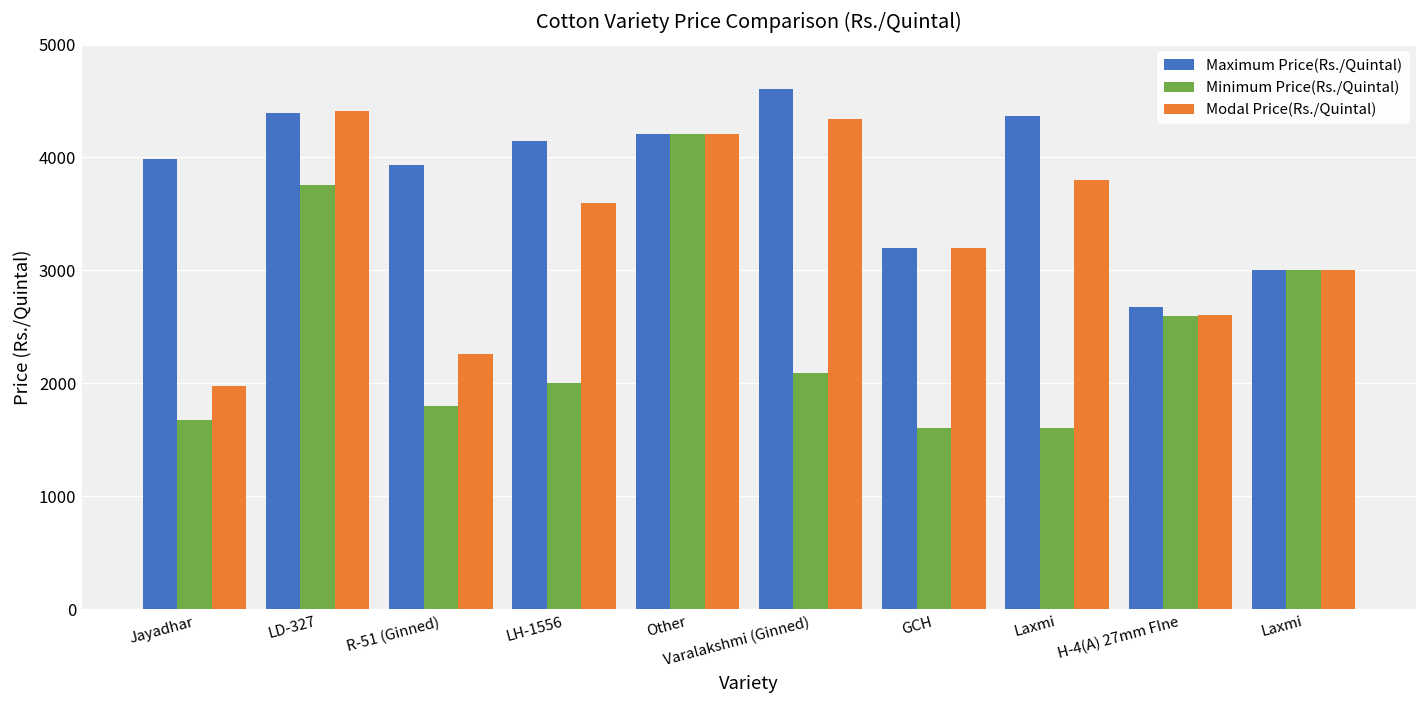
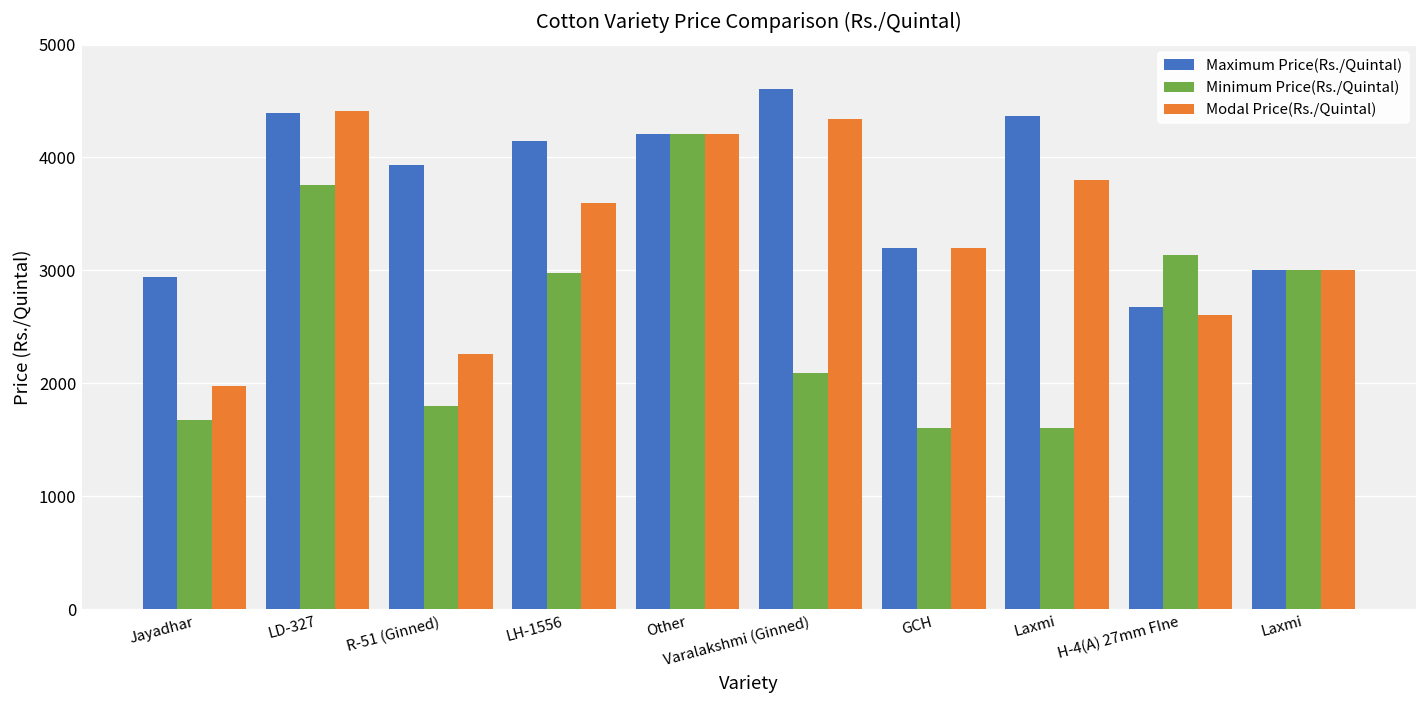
  {
    "Maximum Price(Rs./Quintal)": {
-     "Jayadhar": 4000,
+     "Jayadhar": 2900,
      "LD-327": 4400,
      "R-51 (Ginned)": 3900,
      "LH-1556": 4200,
      "Other": 4200,
      "Varalakshmi (Ginned)": 4600,
      "GCH": 3200,
      "H-4(A) 27mm FIne": 2700
    },
    "Minimum Price(Rs./Quintal)": {
      "Jayadhar": 1700,
      "LD-327": 3800,
      "R-51 (Ginned)": 1800,
-     "LH-1556": 2000,
+     "LH-1556": 3000,
      "Other": 4200,
      "Varalakshmi (Ginned)": 2100,
      "GCH": 1600,
-     "H-4(A) 27mm FIne": 2600
+     "H-4(A) 27mm FIne": 3100
    },
    "Modal Price(Rs./Quintal)": {
      "Jayadhar": 2000,
      "LD-327": 4400,
      "R-51 (Ginned)": 2300,
      "LH-1556": 3600,
      "Other": 4200,
      "Varalakshmi (Ginned)": 4300,
      "GCH": 3200,
      "H-4(A) 27mm FIne": 2600
    }
  }
